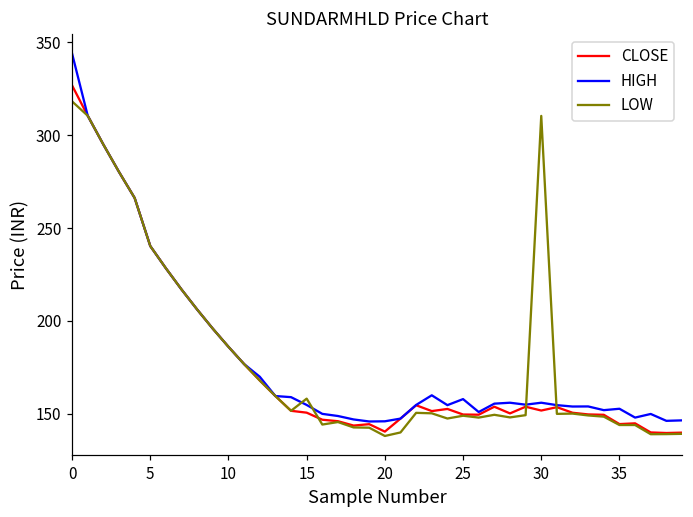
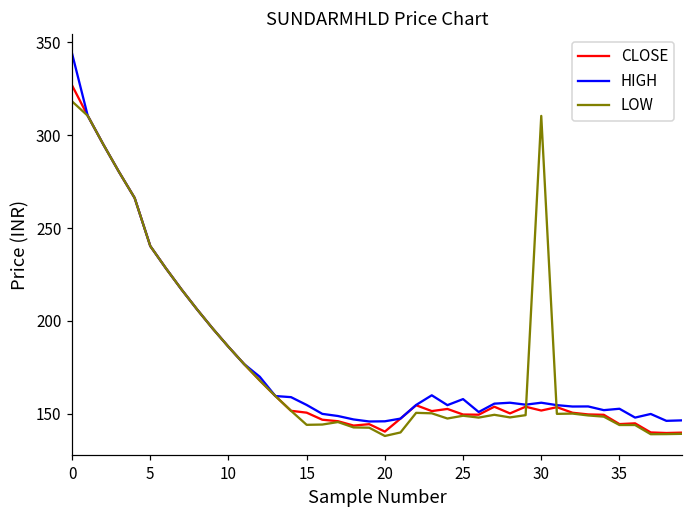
  {
    "CLOSE": {
      "0": 327,
      "15": 151,
      "20": 140,
      "30": 152
    },
    "HIGH": {
      "0": 344,
      "15": 155,
      "20": 146,
      "25": 158,
      "30": 156,
      "35": 153
    },
    "LOW": {
      "0": 318,
-     "15": 158,
+     "15": 144,
      "20": 138,
      "30": 310
    }
  }
